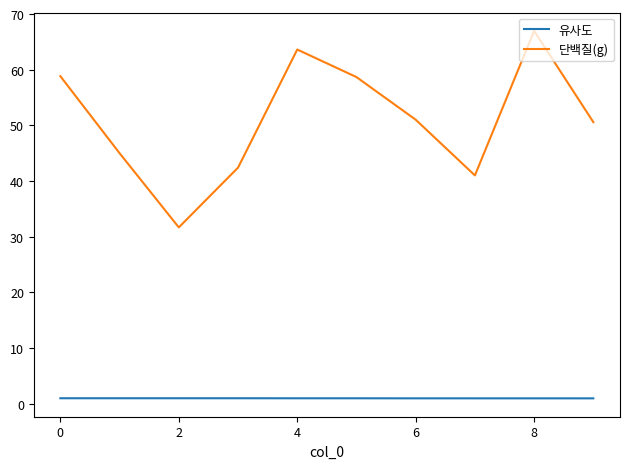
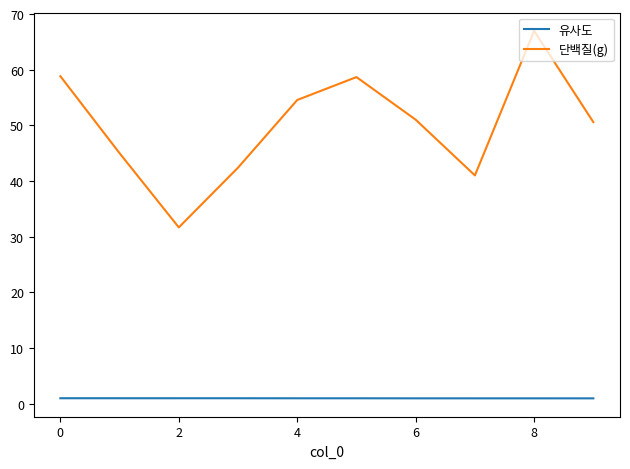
  {
    "유사도": {
      "0": 1,
      "2": 1,
      "4": 1,
      "6": 1,
      "8": 1
    },
    "단백질(g)": {
      "0": 59,
      "2": 32,
-     "4": 64,
+     "4": 55,
      "6": 51
    }
  }
